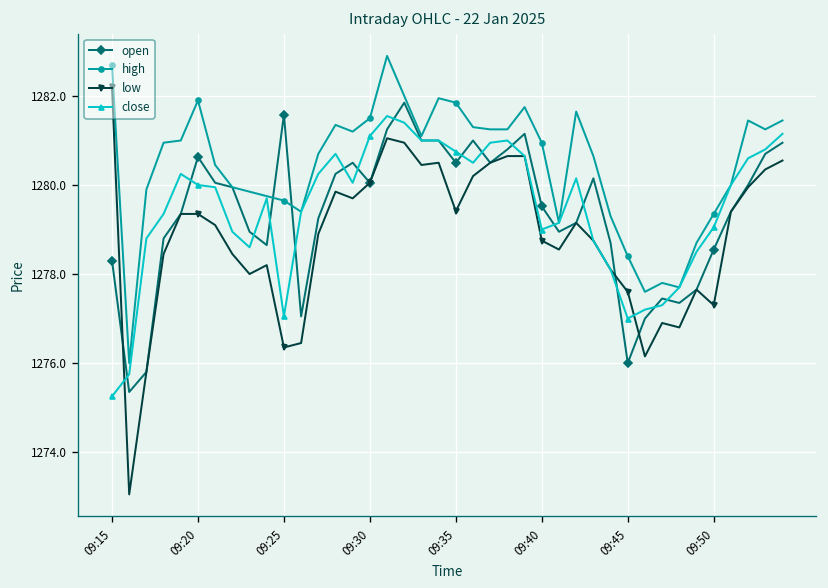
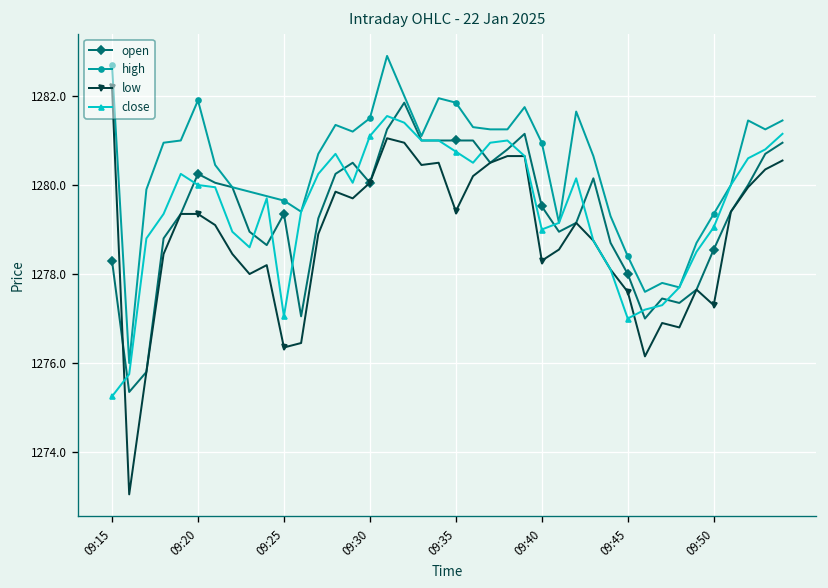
  {
    "open": {
      "09:15": 1278.3,
-     "09:20": 1280.6,
-     "09:25": 1281.6,
-     "09:35": 1280.5,
+     "09:20": 1280.3,
+     "09:25": 1279.4,
+     "09:35": 1281.0,
      "09:40": 1279.5,
-     "09:45": 1276,
+     "09:45": 1278,
      "09:50": 1278.6
    },
    "low": {
      "09:20": 1279.4,
      "09:25": 1276.4,
      "09:35": 1279.4,
-     "09:40": 1278.8,
+     "09:40": 1278.3,
      "09:45": 1277.6,
      "09:50": 1277.3
    }
  }
